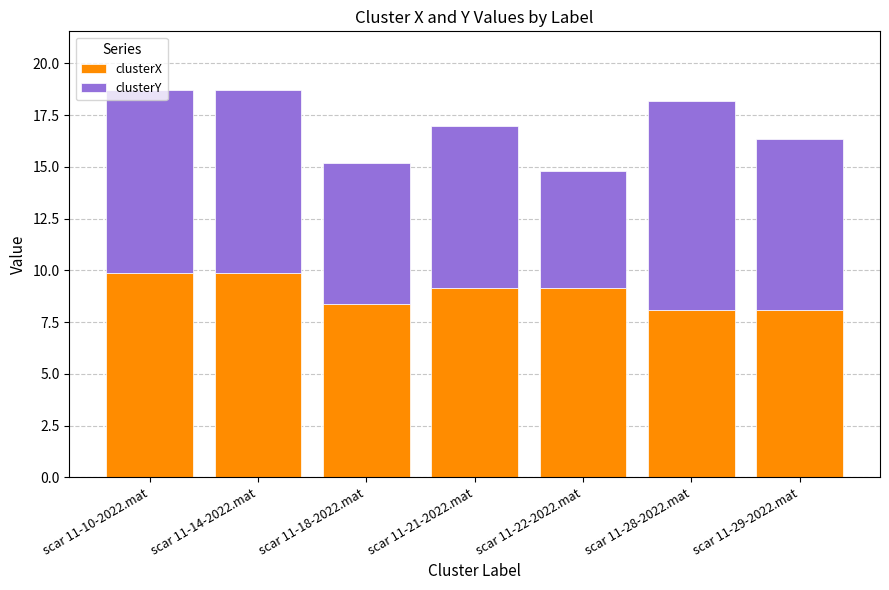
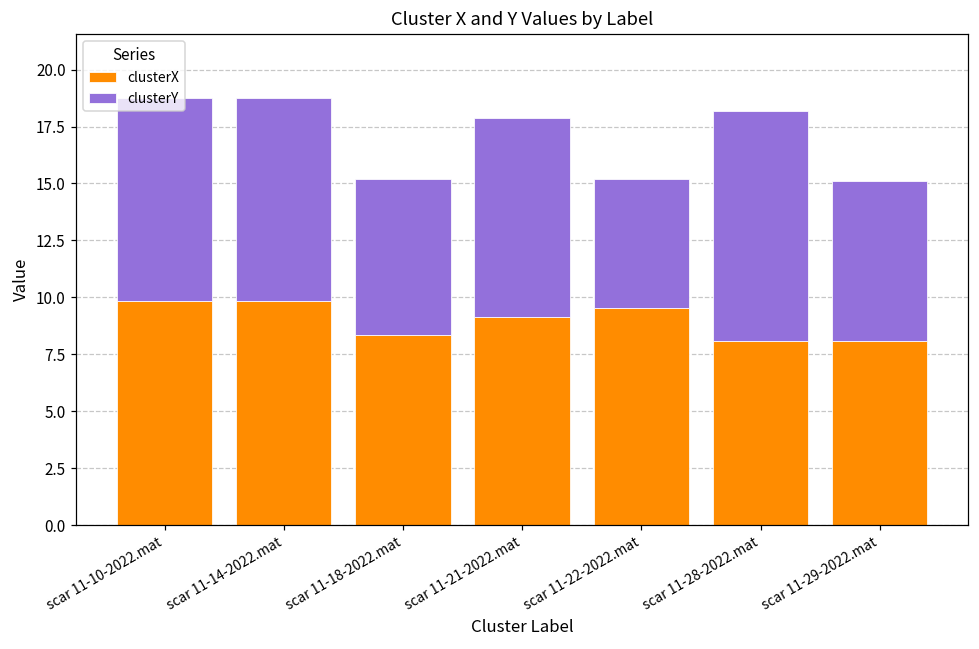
  {
    "clusterX": {
      "scar 11-10-2022.mat": 9.9,
      "scar 11-14-2022.mat": 9.9,
      "scar 11-18-2022.mat": 8.4,
      "scar 11-21-2022.mat": 9.1,
-     "scar 11-22-2022.mat": 9.1,
+     "scar 11-22-2022.mat": 9.5,
      "scar 11-28-2022.mat": 8.1,
      "scar 11-29-2022.mat": 8.1
    },
    "clusterY": {
      "scar 11-14-2022.mat": 8.9,
      "scar 11-18-2022.mat": 6.8,
-     "scar 11-21-2022.mat": 7.8,
+     "scar 11-21-2022.mat": 8.8,
      "scar 11-22-2022.mat": 5.7,
      "scar 11-28-2022.mat": 10.1,
-     "scar 11-29-2022.mat": 8.3
+     "scar 11-29-2022.mat": 7.0
    }
  }
